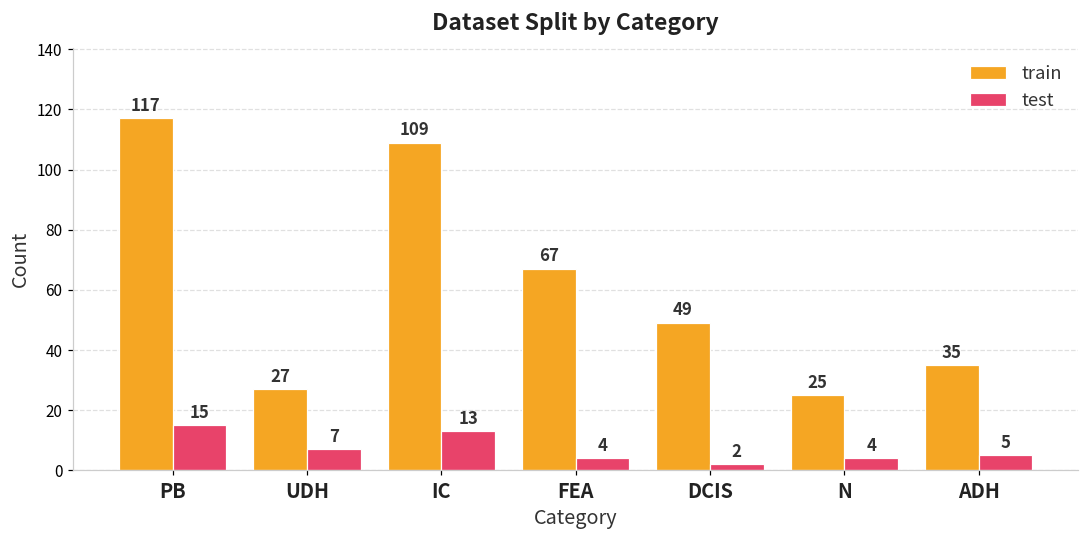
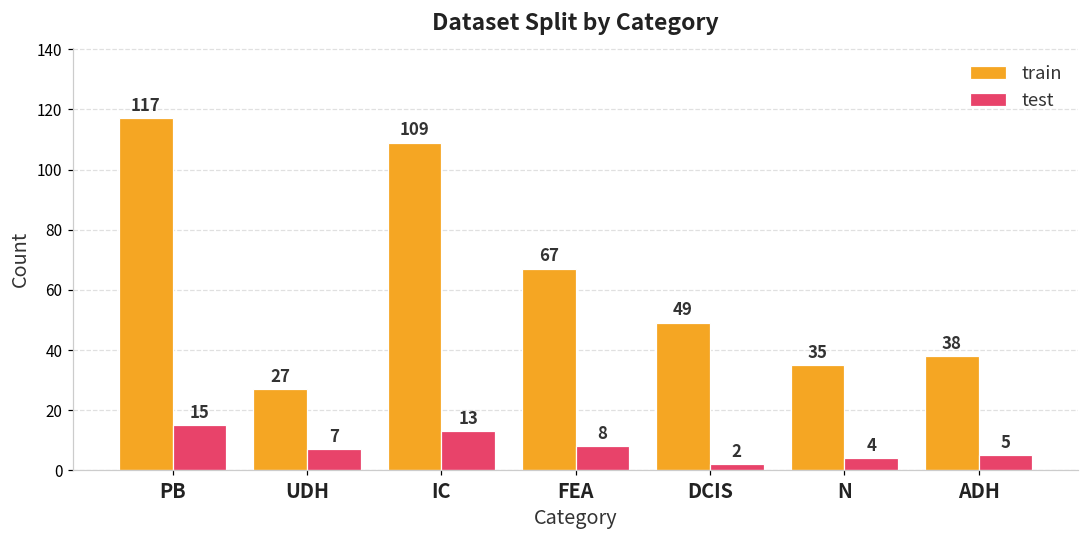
  {
    "train": {
      "PB": 117,
      "UDH": 27,
      "IC": 109,
      "FEA": 67,
      "DCIS": 49,
-     "N": 25,
-     "ADH": 35
+     "N": 35,
+     "ADH": 38
    },
    "test": {
      "PB": 15,
      "UDH": 7,
      "IC": 13,
-     "FEA": 4,
+     "FEA": 8,
      "DCIS": 2,
      "N": 4,
      "ADH": 5
    }
  }
